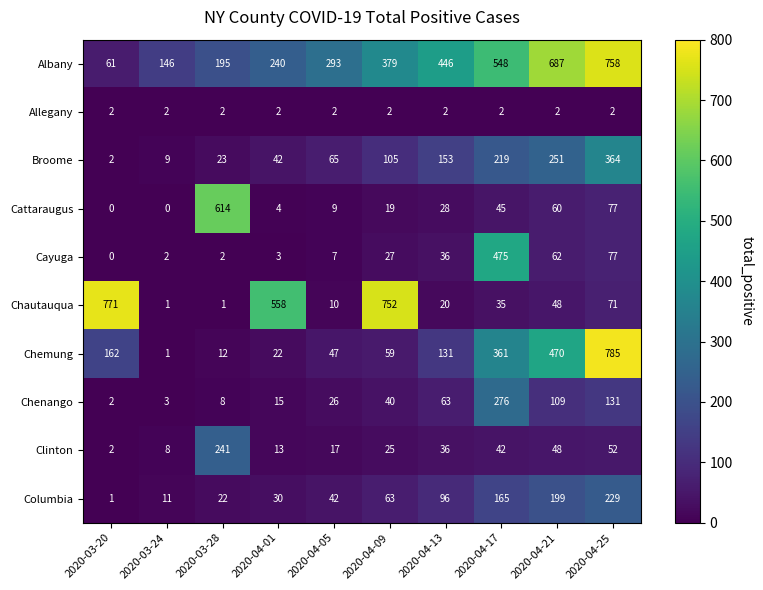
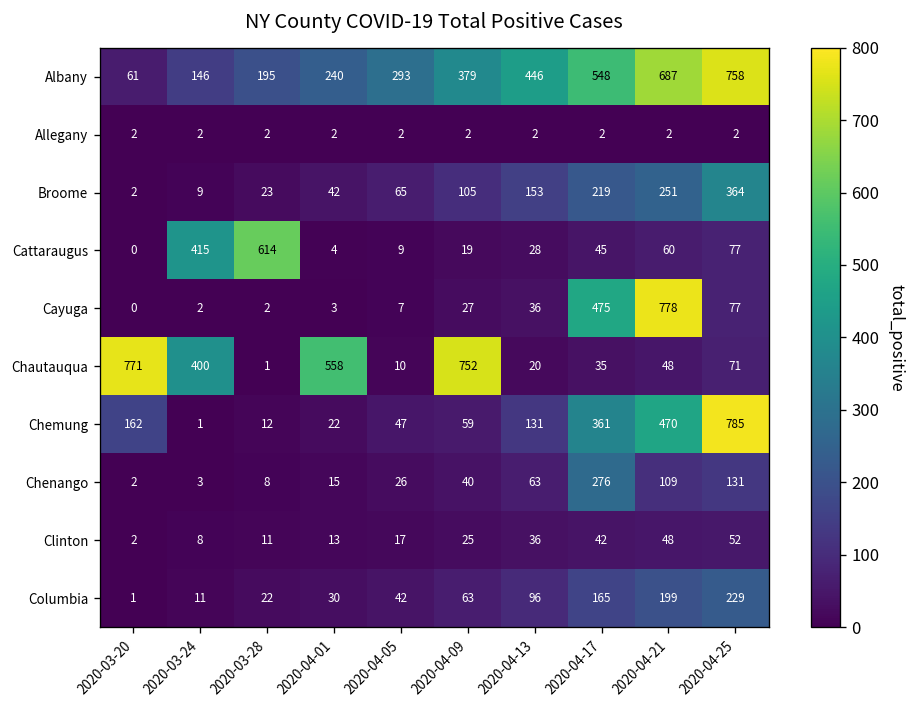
  {
    "Albany": {
      "2020-03-20": 61,
      "2020-03-24": 146,
      "2020-03-28": 195,
      "2020-04-01": 240,
      "2020-04-05": 293,
      "2020-04-09": 379,
      "2020-04-13": 446,
      "2020-04-17": 548,
      "2020-04-21": 687,
      "2020-04-25": 758
    },
    "Allegany": {
      "2020-03-20": 2,
      "2020-03-24": 2,
      "2020-03-28": 2,
      "2020-04-01": 2,
      "2020-04-05": 2,
      "2020-04-09": 2,
      "2020-04-13": 2,
      "2020-04-17": 2,
      "2020-04-21": 2,
      "2020-04-25": 2
    },
    "Broome": {
      "2020-03-20": 2,
      "2020-03-24": 9,
      "2020-03-28": 23,
      "2020-04-01": 42,
      "2020-04-05": 65,
      "2020-04-09": 105,
      "2020-04-13": 153,
      "2020-04-17": 219,
      "2020-04-21": 251,
      "2020-04-25": 364
    },
    "Cattaraugus": {
      "2020-03-20": 0,
-     "2020-03-24": 0,
+     "2020-03-24": 415,
      "2020-03-28": 614,
      "2020-04-01": 4,
      "2020-04-05": 9,
      "2020-04-09": 19,
      "2020-04-13": 28,
      "2020-04-17": 45,
      "2020-04-21": 60,
      "2020-04-25": 77
    },
    "Cayuga": {
      "2020-03-20": 0,
      "2020-03-24": 2,
      "2020-03-28": 2,
      "2020-04-01": 3,
      "2020-04-05": 7,
      "2020-04-09": 27,
      "2020-04-13": 36,
      "2020-04-17": 475,
-     "2020-04-21": 62,
+     "2020-04-21": 778,
      "2020-04-25": 77
    },
    "Chautauqua": {
      "2020-03-20": 771,
-     "2020-03-24": 1,
+     "2020-03-24": 400,
      "2020-03-28": 1,
      "2020-04-01": 558,
      "2020-04-05": 10,
      "2020-04-09": 752,
      "2020-04-13": 20,
      "2020-04-17": 35,
      "2020-04-21": 48,
      "2020-04-25": 71
    },
    "Chemung": {
      "2020-03-20": 162,
      "2020-03-24": 1,
      "2020-03-28": 12,
      "2020-04-01": 22,
      "2020-04-05": 47,
      "2020-04-09": 59,
      "2020-04-13": 131,
      "2020-04-17": 361,
      "2020-04-21": 470,
      "2020-04-25": 785
    },
    "Chenango": {
      "2020-03-20": 2,
      "2020-03-24": 3,
      "2020-03-28": 8,
      "2020-04-01": 15,
      "2020-04-05": 26,
      "2020-04-09": 40,
      "2020-04-13": 63,
      "2020-04-17": 276,
      "2020-04-21": 109,
      "2020-04-25": 131
    },
    "Clinton": {
      "2020-03-20": 2,
      "2020-03-24": 8,
-     "2020-03-28": 241,
+     "2020-03-28": 11,
      "2020-04-01": 13,
      "2020-04-05": 17,
      "2020-04-09": 25,
      "2020-04-13": 36,
      "2020-04-17": 42,
      "2020-04-21": 48,
      "2020-04-25": 52
    },
    "Columbia": {
      "2020-03-20": 1,
      "2020-03-24": 11,
      "2020-03-28": 22,
      "2020-04-01": 30,
      "2020-04-05": 42,
      "2020-04-09": 63,
      "2020-04-13": 96,
      "2020-04-17": 165,
      "2020-04-21": 199,
      "2020-04-25": 229
    }
  }
